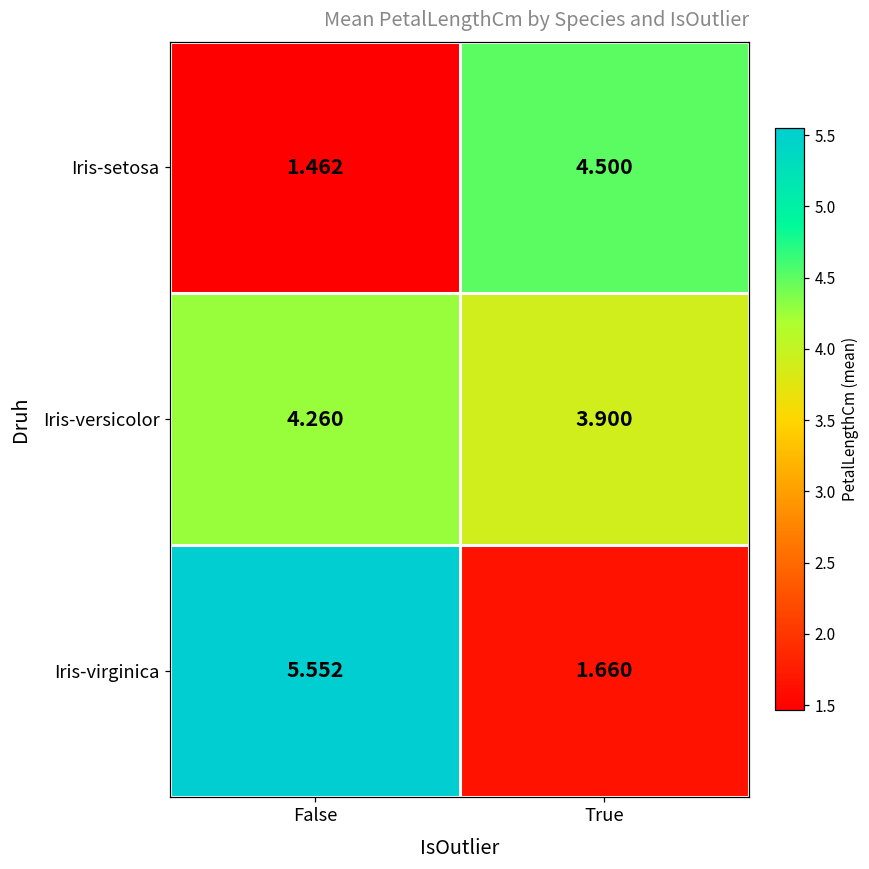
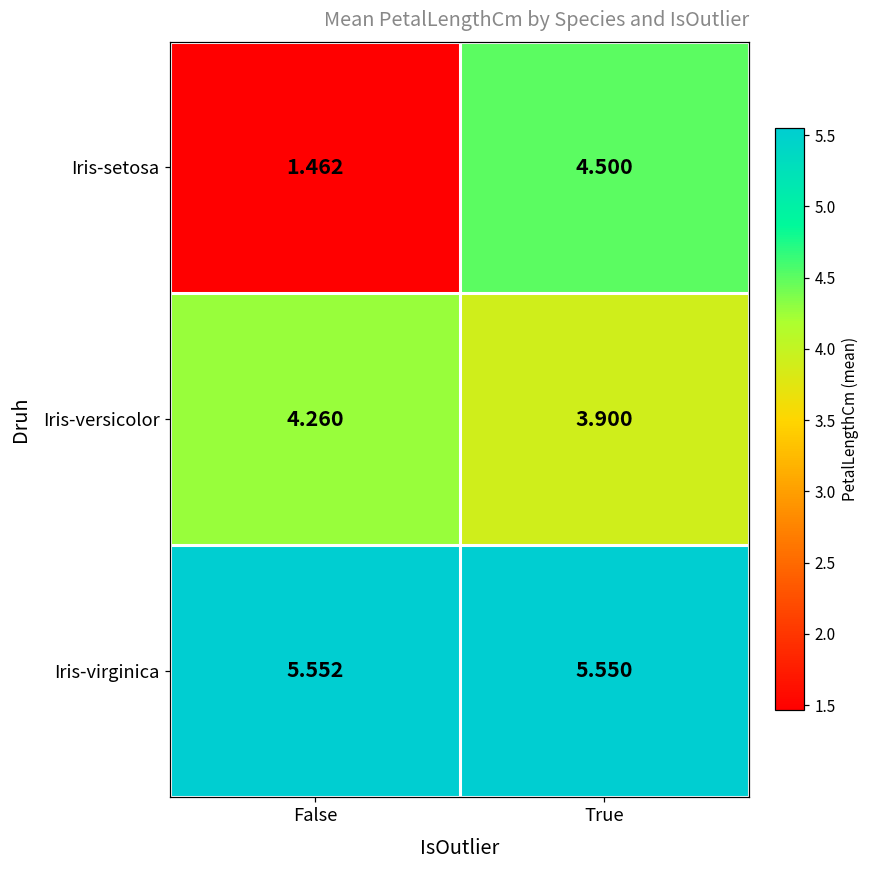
  {
    "Iris-setosa": {
      "False": 1.462,
      "True": 4.500
    },
    "Iris-versicolor": {
      "False": 4.260,
      "True": 3.900
    },
    "Iris-virginica": {
      "False": 5.552,
-     "True": 1.660
+     "True": 5.550
    }
  }
